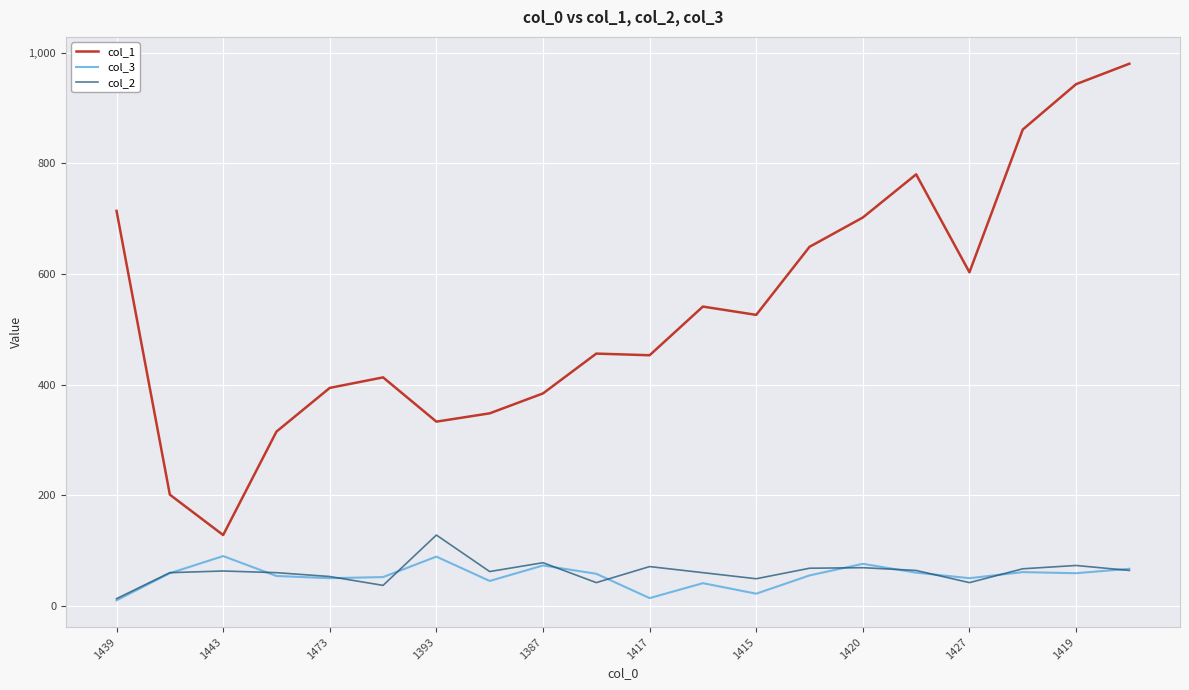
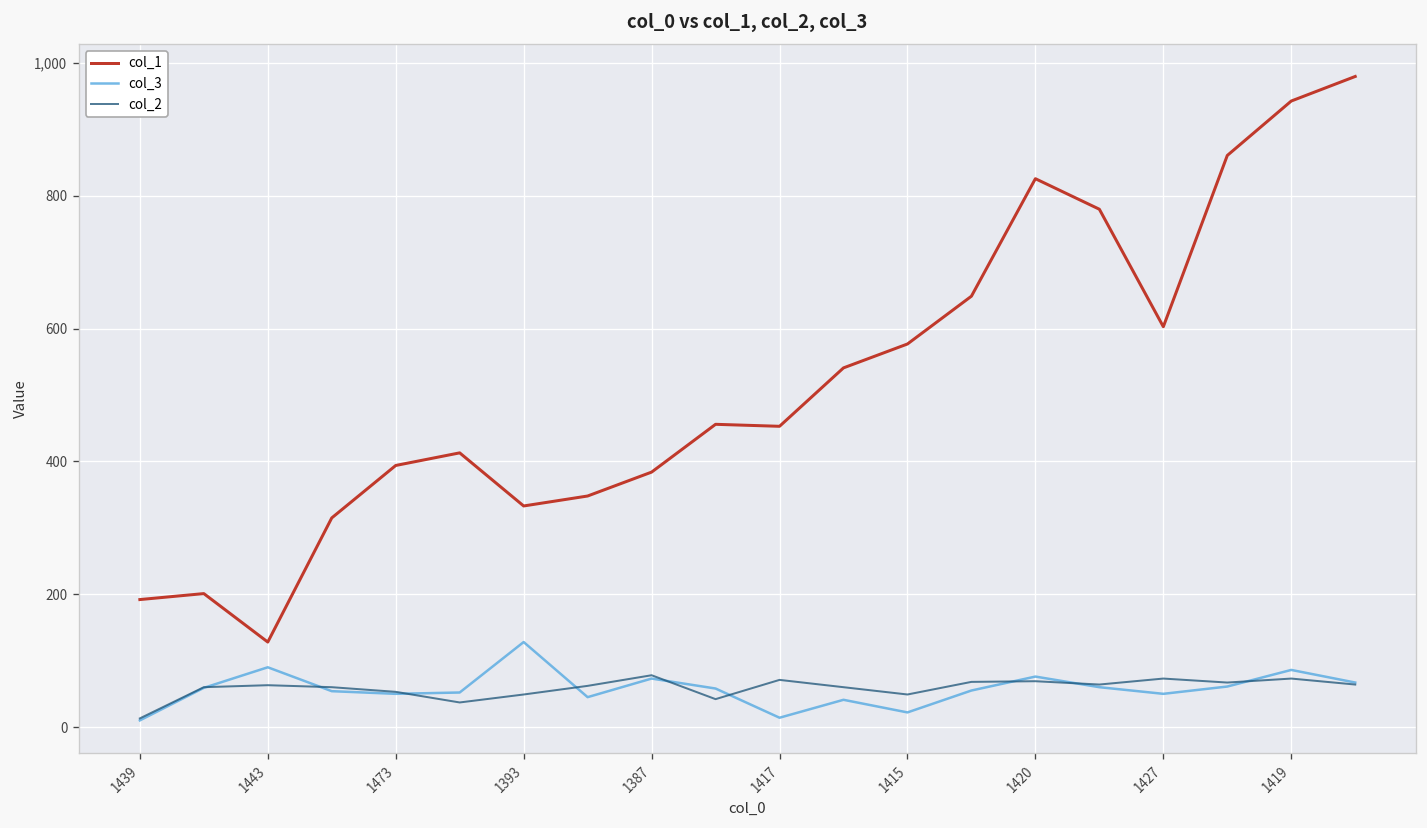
  {
    "col_1": {
-     "1439": 710,
+     "1439": 190,
      "1443": 130,
      "1473": 390,
      "1393": 330,
      "1387": 380,
      "1417": 450,
-     "1415": 530,
-     "1420": 700,
+     "1415": 580,
+     "1420": 830,
      "1427": 600,
      "1419": 940
    },
    "col_3": {
      "1443": 90,
-     "1393": 90,
+     "1393": 130,
      "1387": 70,
      "1417": 10,
      "1415": 20,
      "1420": 80,
      "1427": 50,
-     "1419": 60
+     "1419": 90
    },
    "col_2": {
      "1443": 60,
-     "1393": 130,
+     "1393": 50,
      "1387": 80,
      "1417": 70,
      "1415": 50,
      "1420": 70,
-     "1427": 40,
+     "1427": 70,
      "1419": 70
    }
  }
